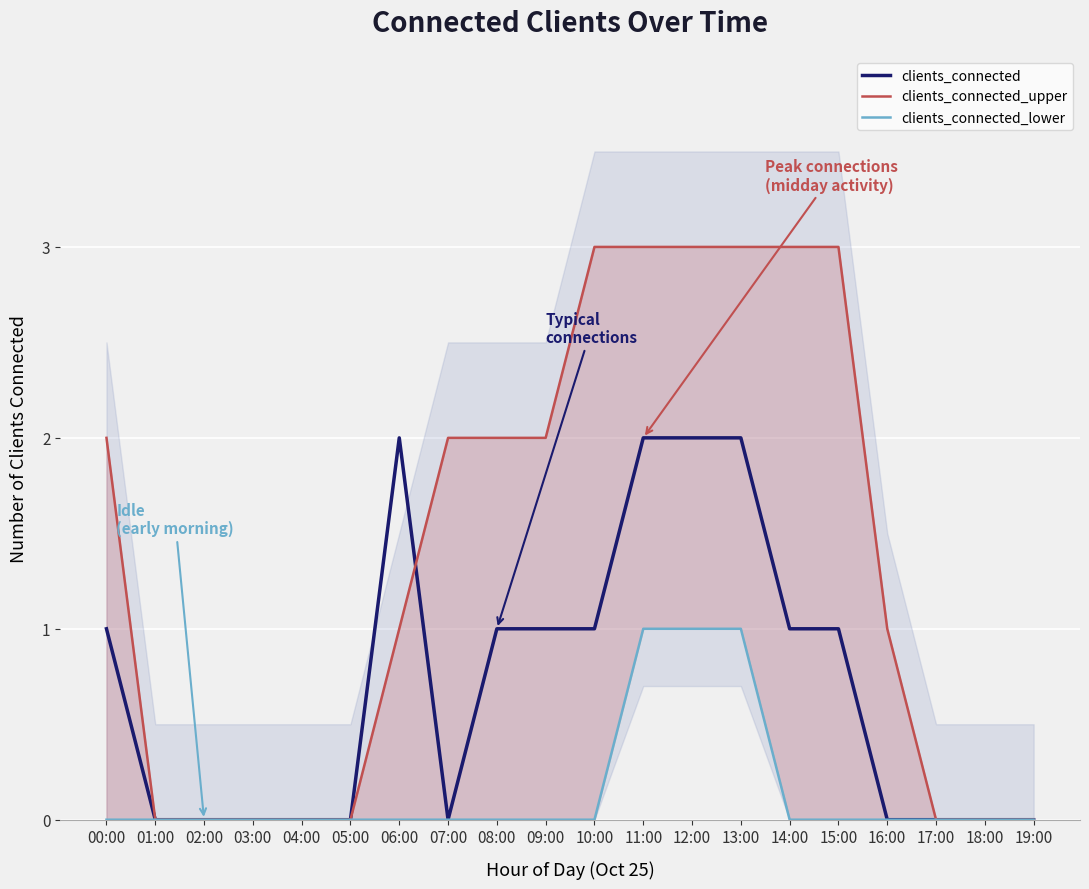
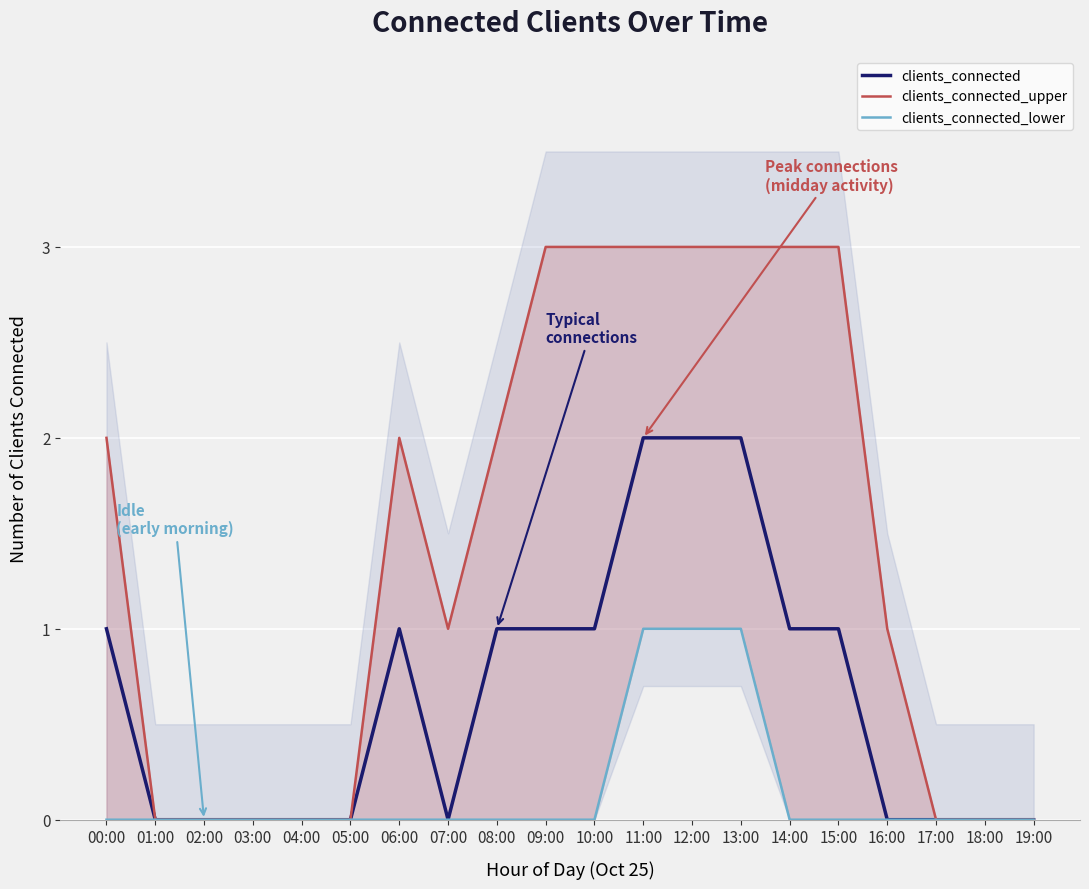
  {
    "clients_connected": {
      "00:00": 1,
-     "06:00": 2,
+     "06:00": 1,
      "08:00": 1,
      "09:00": 1,
      "10:00": 1,
      "11:00": 2,
      "12:00": 2,
      "13:00": 2,
      "14:00": 1,
      "15:00": 1
    },
    "clients_connected_upper": {
      "00:00": 2,
-     "06:00": 1,
-     "07:00": 2,
+     "06:00": 2,
+     "07:00": 1,
      "08:00": 2,
-     "09:00": 2,
+     "09:00": 3,
      "10:00": 3,
      "11:00": 3,
      "12:00": 3,
      "13:00": 3,
      "14:00": 3,
      "15:00": 3,
      "16:00": 1
    }
  }
